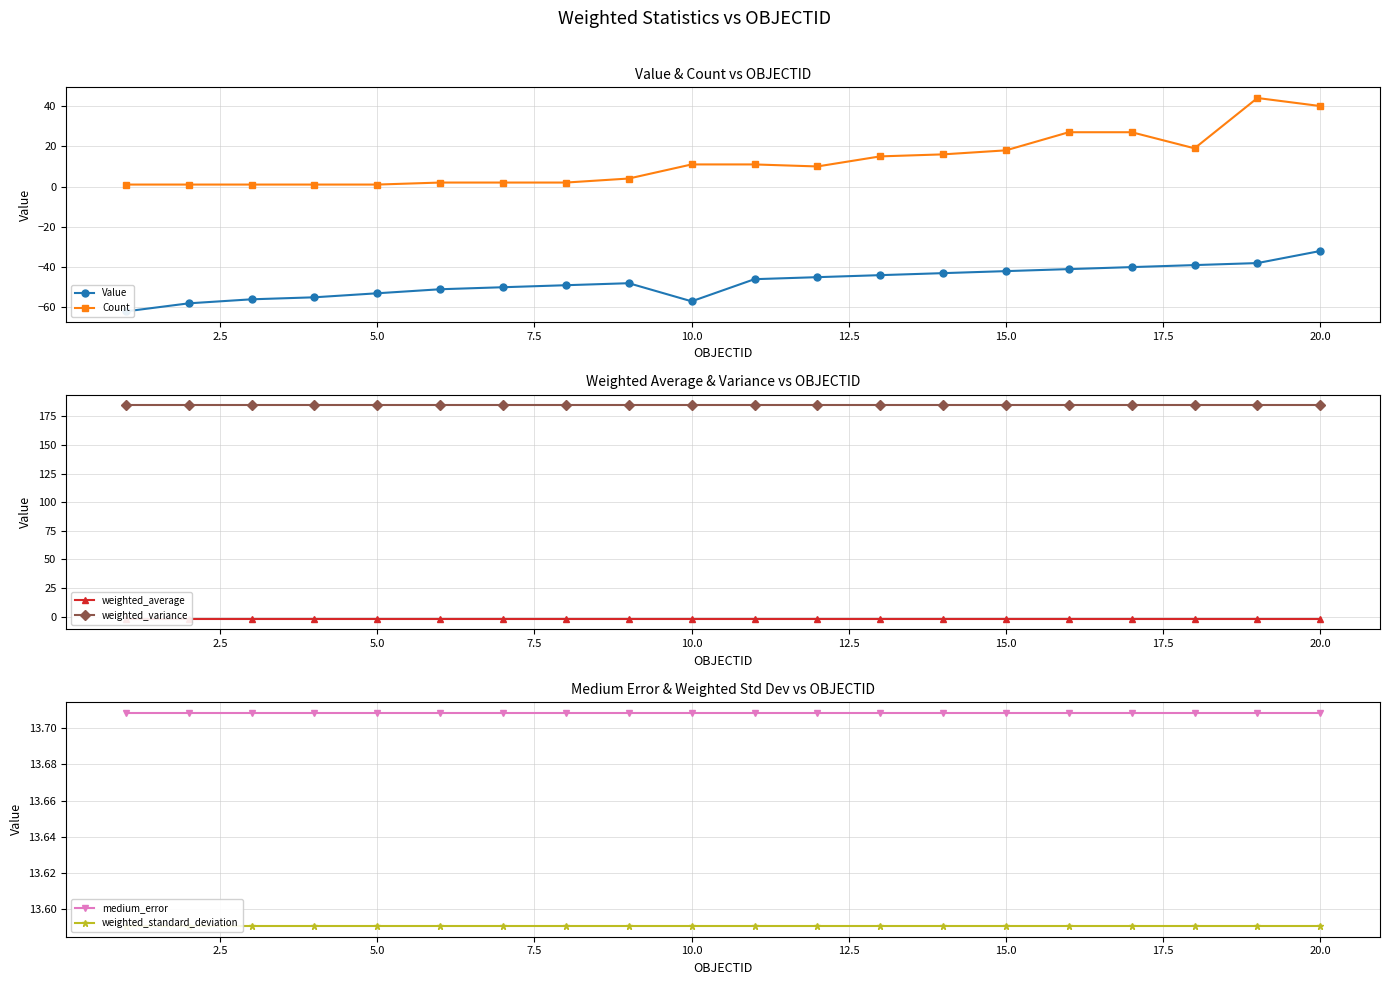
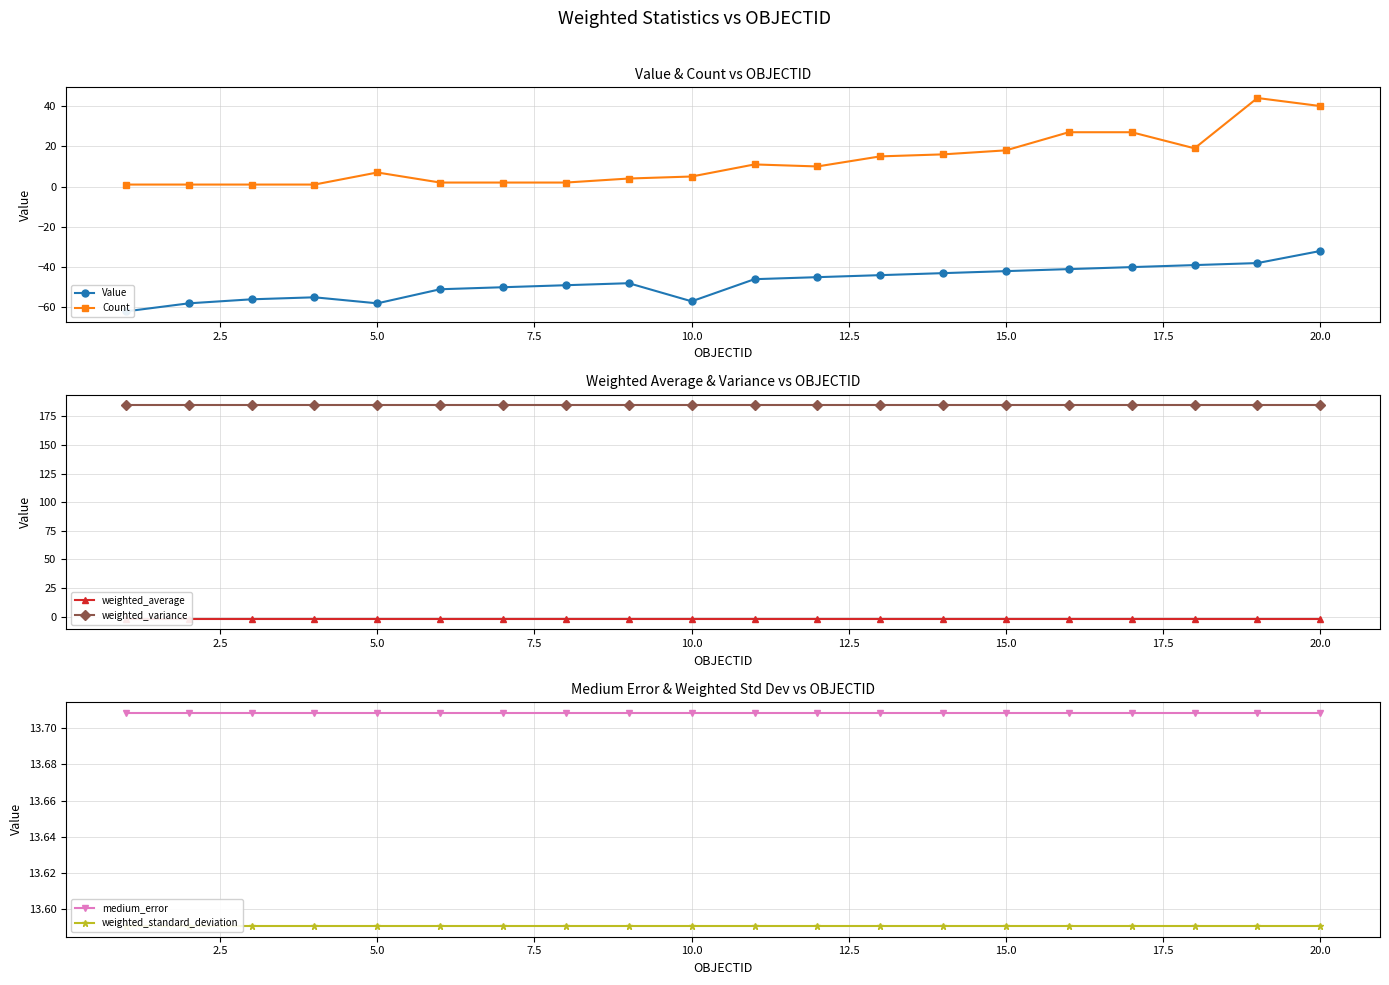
  {
    "Value & Count vs OBJECTID": {
      "Value": {
-       "5.0": -53,
+       "5.0": -58,
        "10.0": -57,
        "15.0": -42,
        "20.0": -32
      },
      "Count": {
-       "5.0": 1,
-       "10.0": 11,
+       "5.0": 7,
+       "10.0": 5,
        "15.0": 18,
        "20.0": 40
      }
    },
    "Weighted Average & Variance vs OBJECTID": {
      "weighted_average": {
        "5.0": -2,
        "10.0": -2,
        "15.0": -2,
        "20.0": -2
      },
      "weighted_variance": {
        "5.0": 185,
        "10.0": 185,
        "15.0": 185,
        "20.0": 185
      }
    },
    "Medium Error & Weighted Std Dev vs OBJECTID": {
      "medium_error": {
        "5.0": 13.709,
        "10.0": 13.709,
        "15.0": 13.709,
        "20.0": 13.709
      },
      "weighted_standard_deviation": {
        "5.0": 13.590,
        "10.0": 13.590,
        "15.0": 13.590,
        "20.0": 13.590
      }
    }
  }
